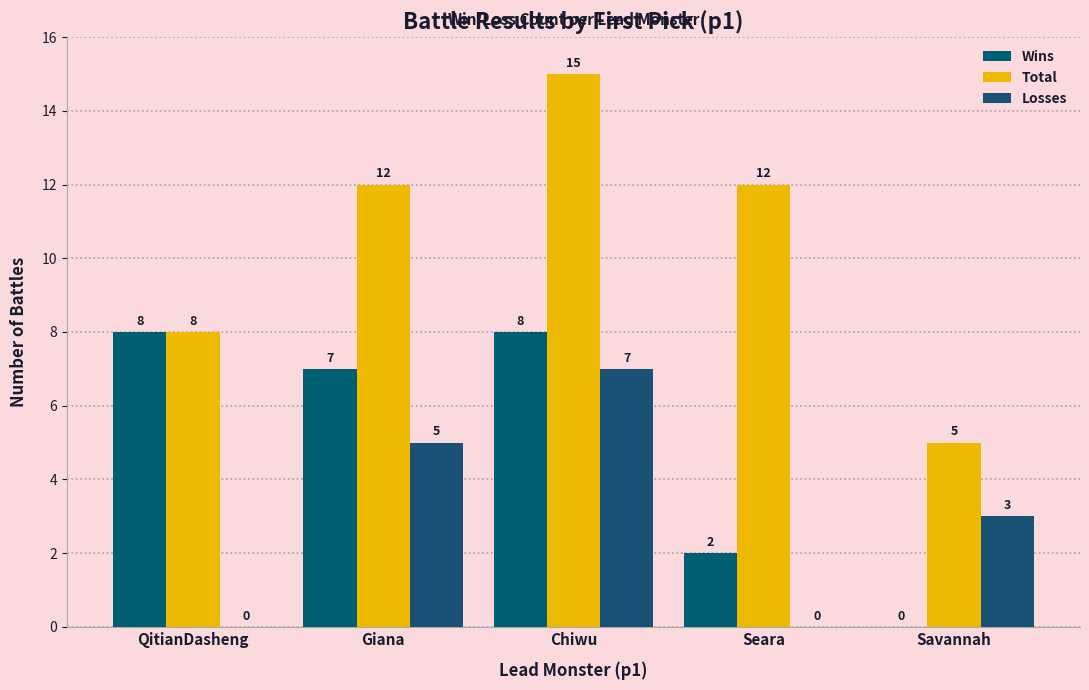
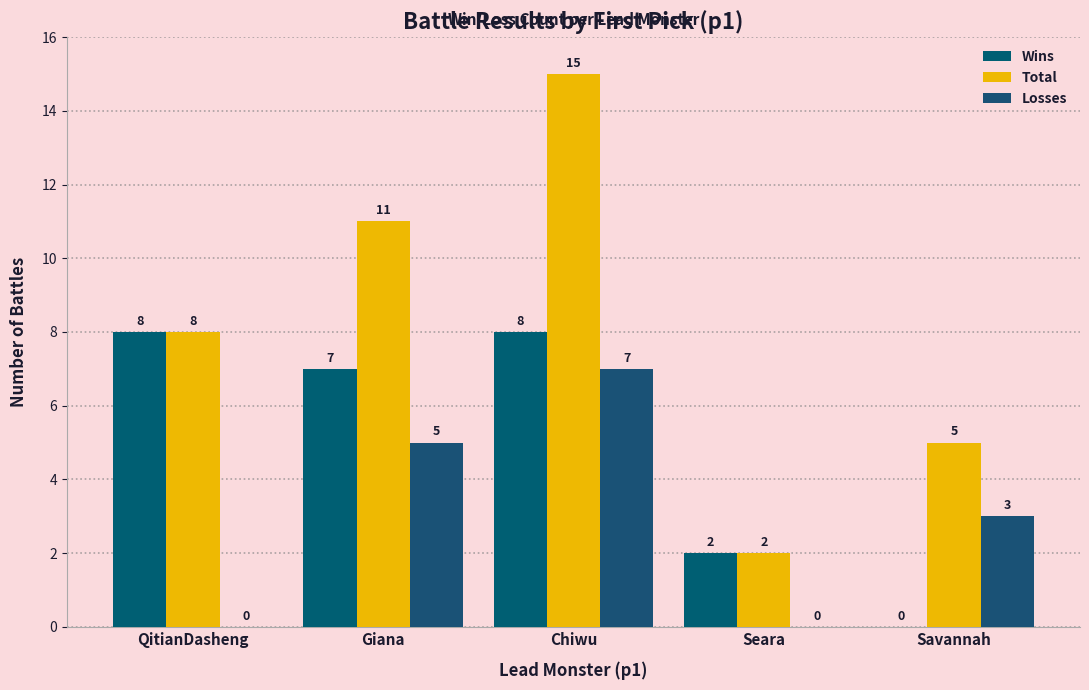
  {
    "Total": {
      "QitianDasheng": 8,
-     "Giana": 12,
+     "Giana": 11,
      "Chiwu": 15,
-     "Seara": 12,
+     "Seara": 2,
      "Savannah": 5
    }
  }
